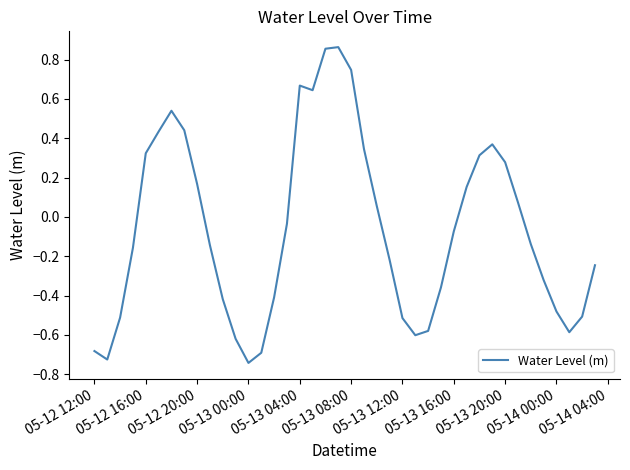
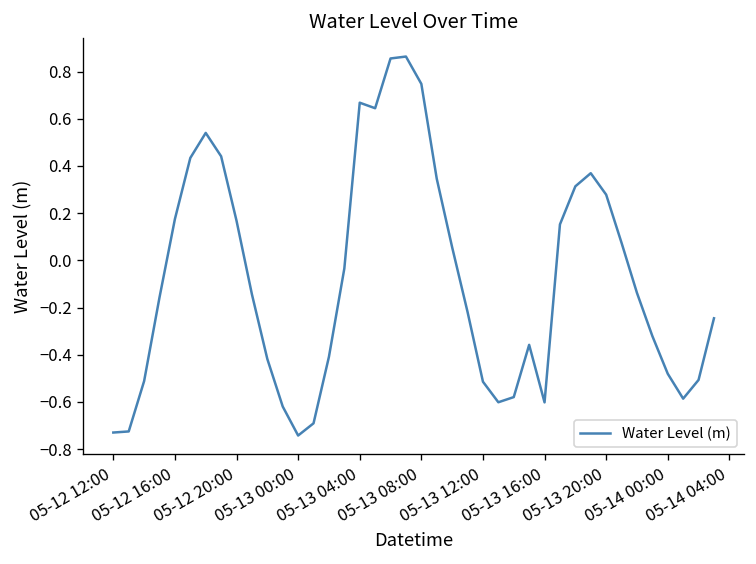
  {
-   "05-12 12:00": -0.68,
-   "05-12 16:00": 0.32,
+   "05-12 12:00": -0.73,
+   "05-12 16:00": 0.18,
    "05-12 20:00": 0.17,
    "05-13 00:00": -0.74,
    "05-13 04:00": 0.67,
    "05-13 08:00": 0.75,
    "05-13 12:00": -0.51,
-   "05-13 16:00": -0.07,
+   "05-13 16:00": -0.60,
    "05-13 20:00": 0.28,
    "05-14 00:00": -0.48
  }
